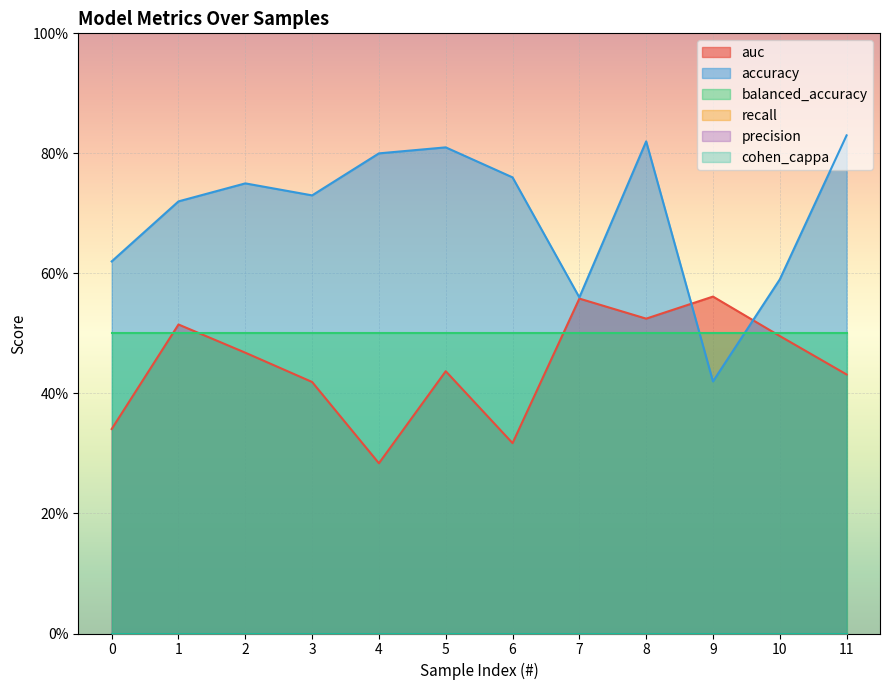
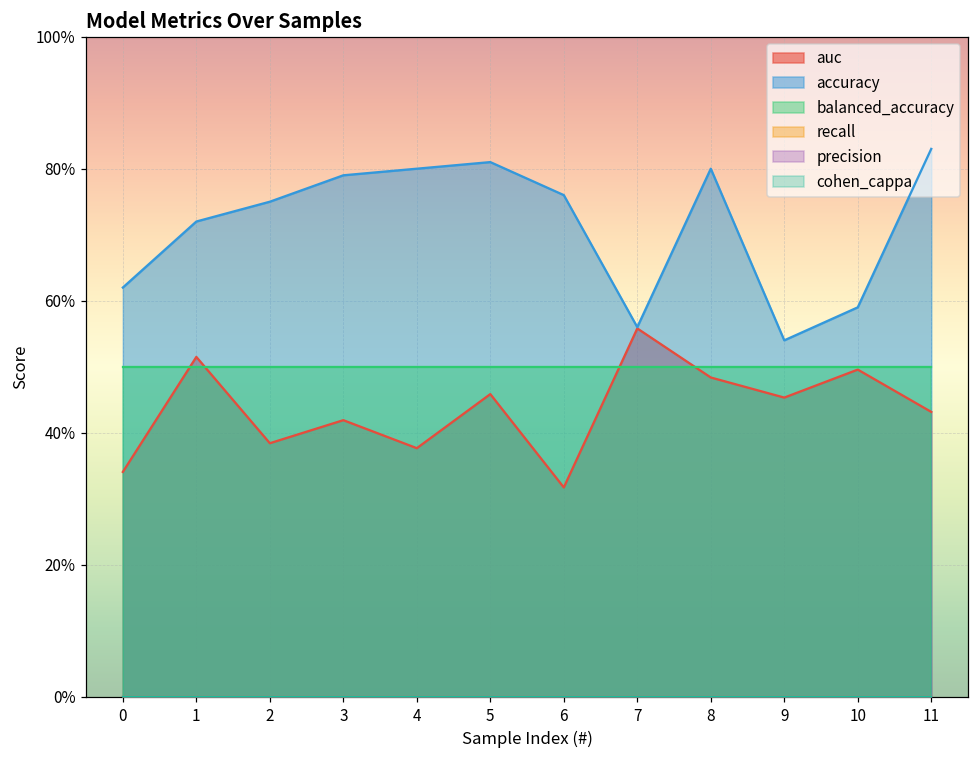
  {
    "auc": {
      "0": "34%",
      "1": "51%",
-     "2": "47%",
+     "2": "38%",
      "3": "42%",
-     "4": "28%",
-     "5": "44%",
+     "4": "38%",
+     "5": "46%",
      "6": "32%",
-     "8": "52%",
-     "9": "56%",
+     "8": "48%",
+     "9": "45%",
      "10": "50%",
      "11": "43%"
    },
    "accuracy": {
      "0": "62%",
      "1": "72%",
      "2": "75%",
-     "3": "73%",
+     "3": "79%",
      "4": "80%",
      "5": "81%",
      "6": "76%",
-     "8": "82%",
-     "9": "42%",
+     "8": "80%",
+     "9": "54%",
      "10": "59%"
    }
  }
